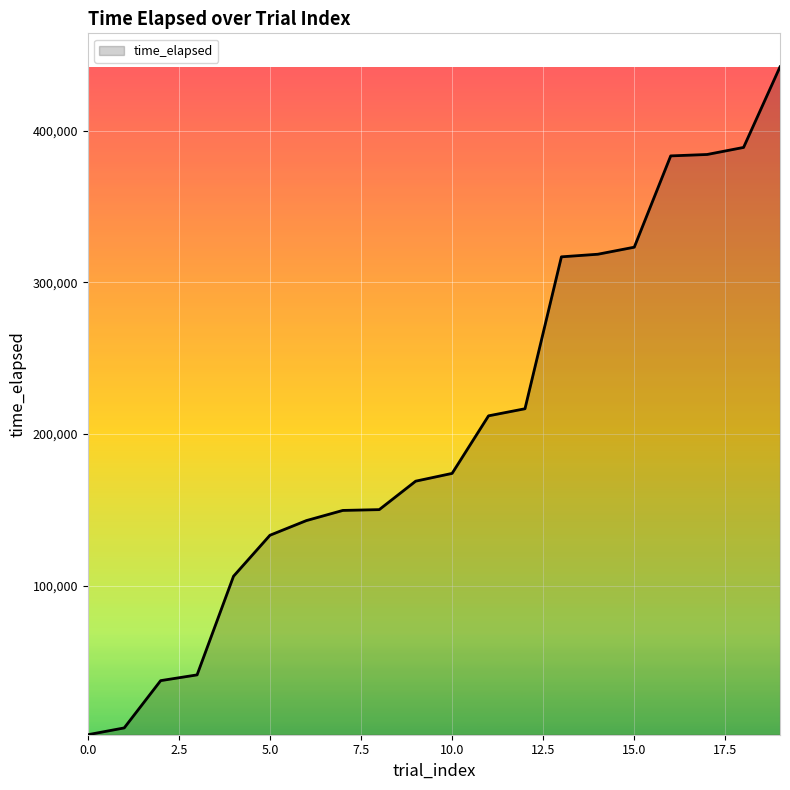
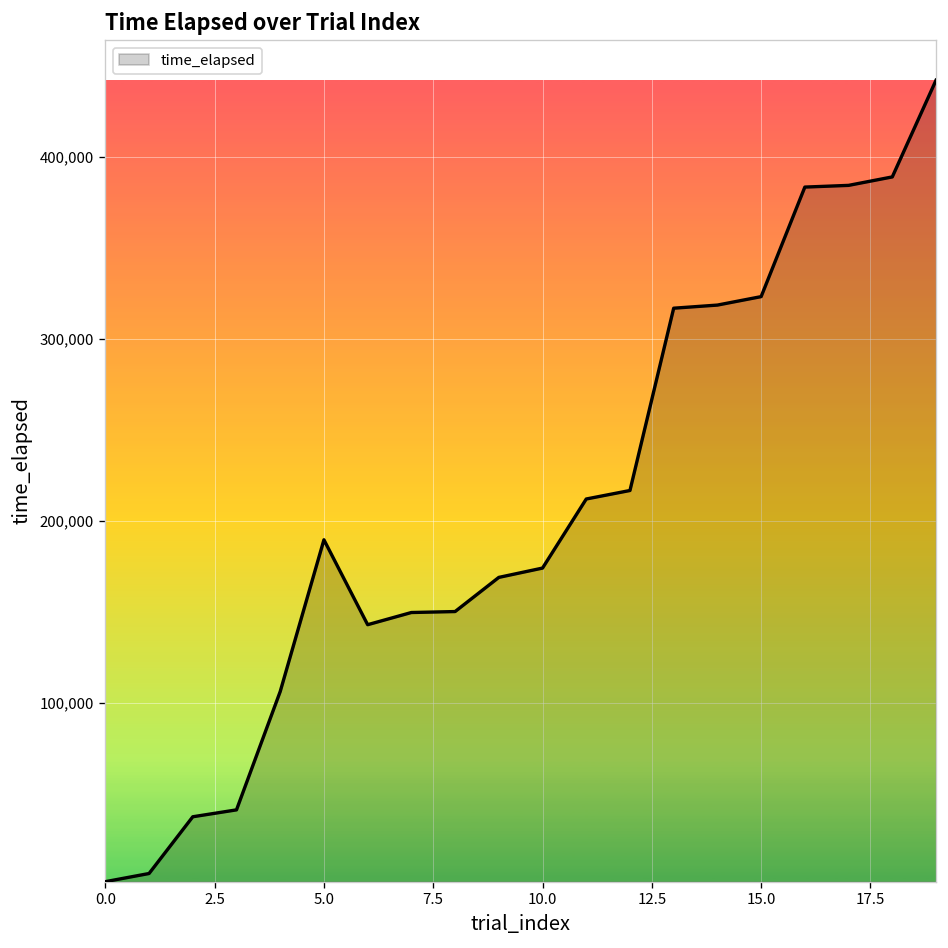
  {
    "0.0": "2,000",
-   "5.0": "133,000",
+   "5.0": "190,000",
    "10.0": "174,000",
    "15.0": "323,000"
  }
